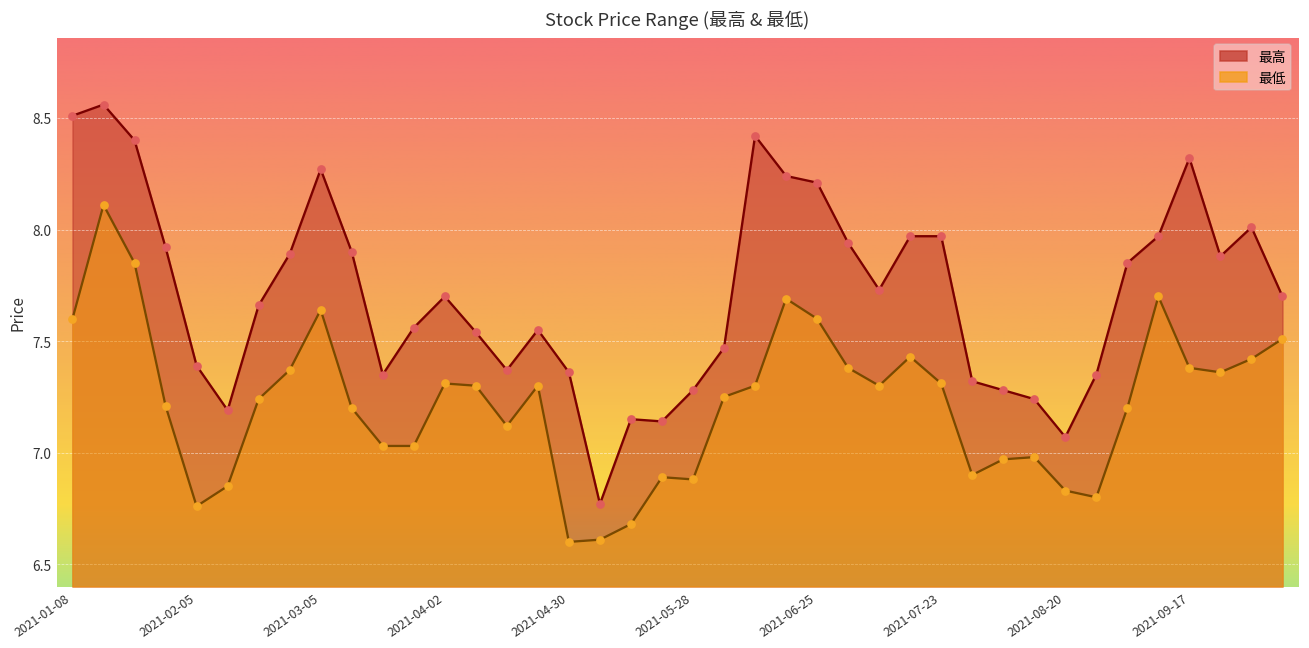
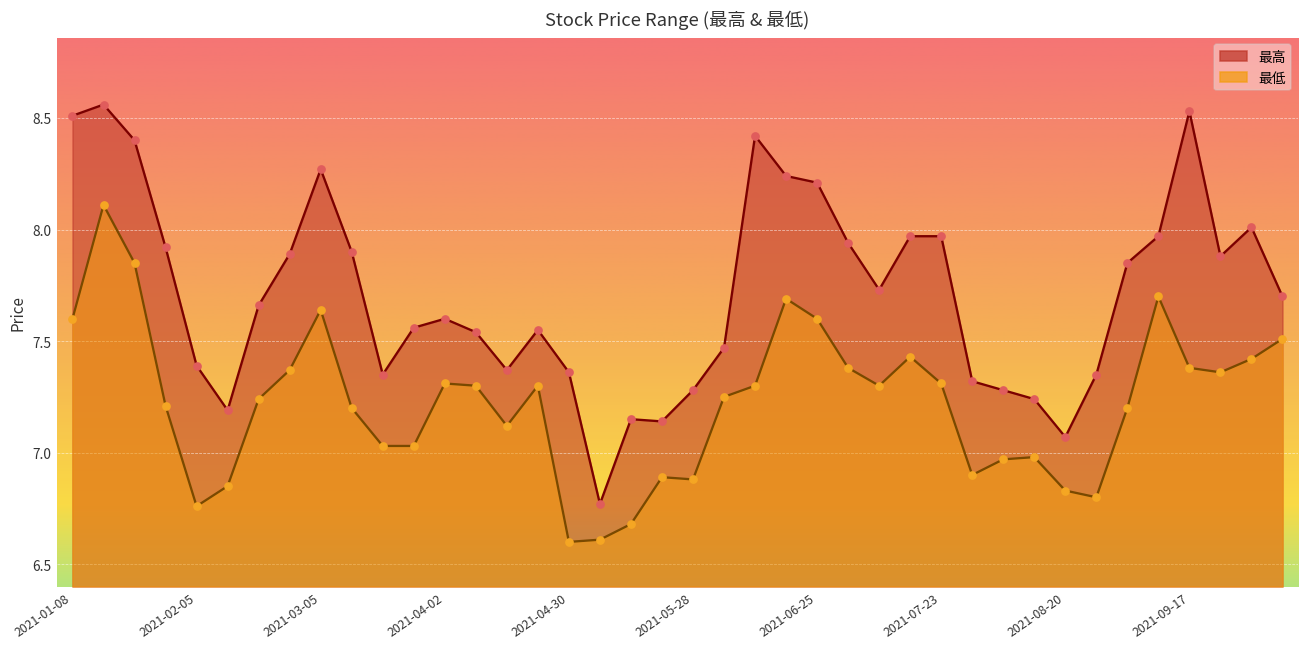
  {
    "最高": {
      "2021-01-08": 8.51,
      "2021-02-05": 7.39,
      "2021-03-05": 8.27,
-     "2021-04-02": 7.7,
+     "2021-04-02": 7.6,
      "2021-04-30": 7.36,
      "2021-05-28": 7.28,
      "2021-06-25": 8.21,
      "2021-07-23": 7.97,
      "2021-08-20": 7.07,
-     "2021-09-17": 8.32
+     "2021-09-17": 8.53
    },
    "最低": {
      "2021-01-08": 7.60,
      "2021-02-05": 6.76,
      "2021-03-05": 7.64,
      "2021-04-02": 7.31,
      "2021-04-30": 6.60,
      "2021-05-28": 6.88,
      "2021-06-25": 7.60,
      "2021-07-23": 7.31,
      "2021-08-20": 6.83,
      "2021-09-17": 7.38
    }
  }
